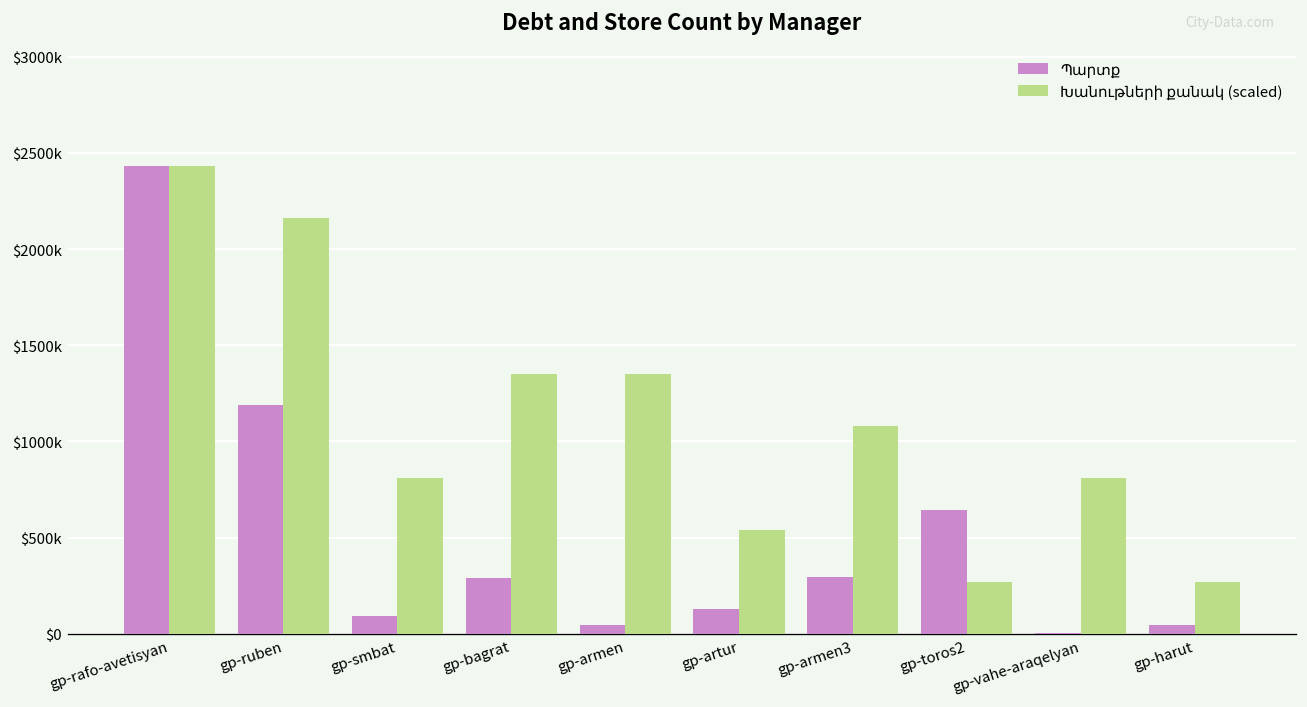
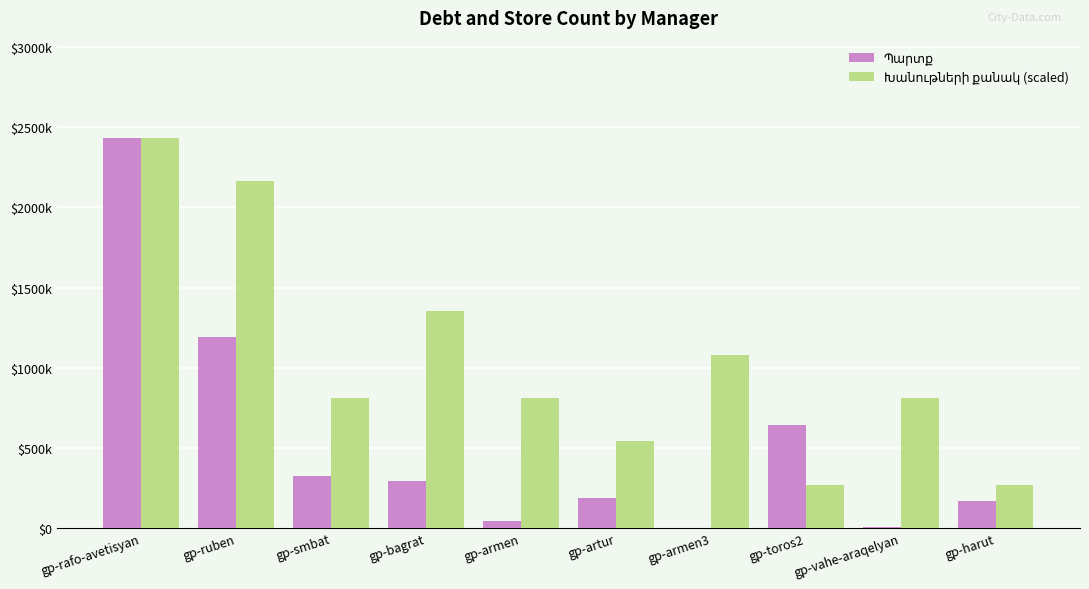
  {
    "Պարտք": {
      "gp-rafo-avetisyan": "$2430000",
      "gp-ruben": "$1190000",
-     "gp-smbat": "$90000",
+     "gp-smbat": "$320000",
      "gp-bagrat": "$290000",
      "gp-armen": "$40000",
-     "gp-artur": "$130000",
-     "gp-armen3": "$290000",
+     "gp-artur": "$190000",
+     "gp-armen3": "$0",
      "gp-toros2": "$640000",
-     "gp-harut": "$50000"
+     "gp-harut": "$170000"
    },
    "Խանութների քանակ (scaled)": {
      "gp-rafo-avetisyan": "$2430000",
      "gp-ruben": "$2160000",
      "gp-smbat": "$810000",
      "gp-bagrat": "$1350000",
-     "gp-armen": "$1350000",
+     "gp-armen": "$810000",
      "gp-artur": "$540000",
      "gp-armen3": "$1080000",
      "gp-toros2": "$270000",
      "gp-vahe-araqelyan": "$810000",
      "gp-harut": "$270000"
    }
  }
